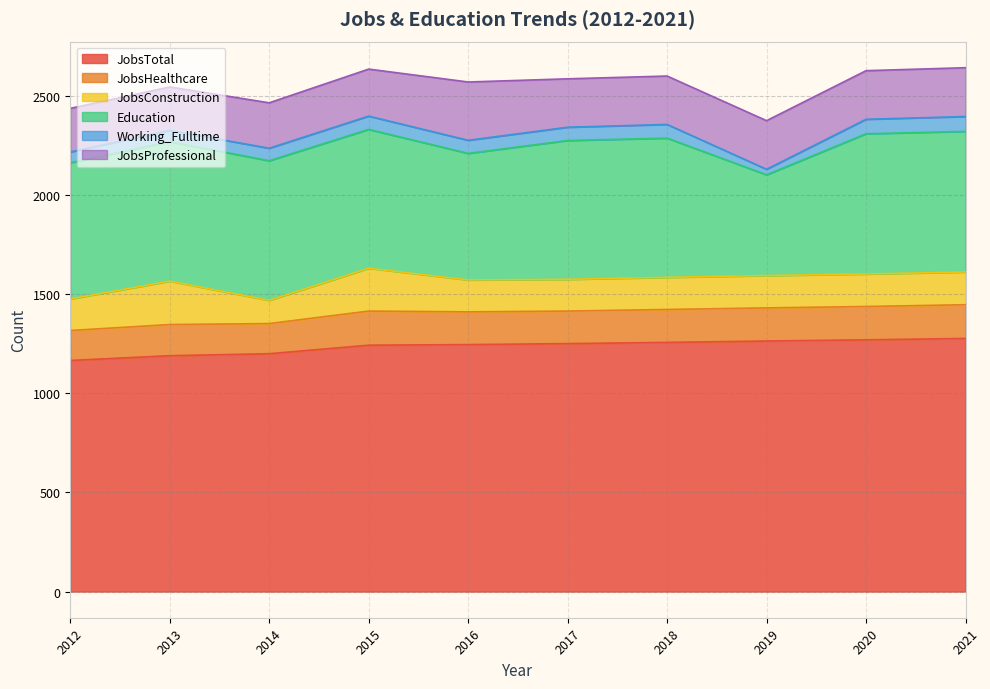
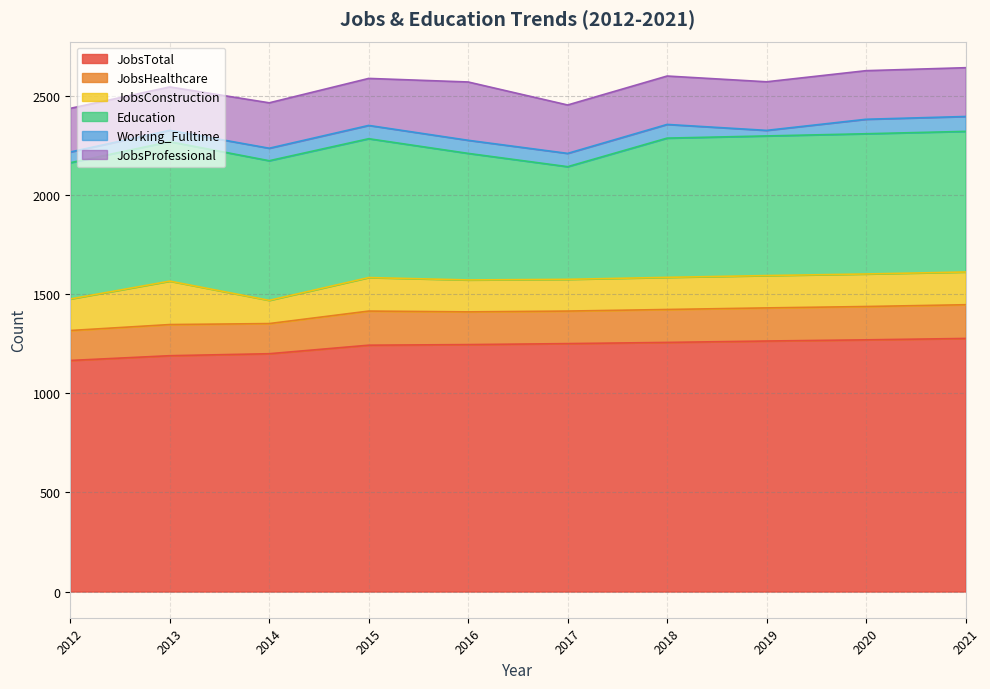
  {
    "JobsConstruction": {
      "2012": 160,
      "2013": 220,
      "2014": 120,
-     "2015": 220,
+     "2015": 170,
      "2016": 160,
      "2017": 160,
      "2018": 160,
      "2019": 160,
      "2020": 160,
      "2021": 170
    },
    "Education": {
      "2012": 690,
      "2014": 700,
      "2015": 700,
      "2016": 640,
-     "2017": 700,
+     "2017": 570,
      "2018": 700,
-     "2019": 510,
+     "2019": 700,
      "2020": 710,
      "2021": 710
    },
    "Working_Fulltime": {
      "2012": 50,
      "2014": 60,
      "2015": 70,
      "2016": 70,
      "2017": 70,
      "2018": 70,
      "2019": 30,
      "2020": 70,
      "2021": 80
    },
    "JobsProfessional": {
      "2012": 220,
      "2014": 230,
      "2015": 240,
      "2016": 290,
      "2017": 240,
      "2018": 240,
      "2019": 250,
      "2020": 250,
      "2021": 250
    }
  }
